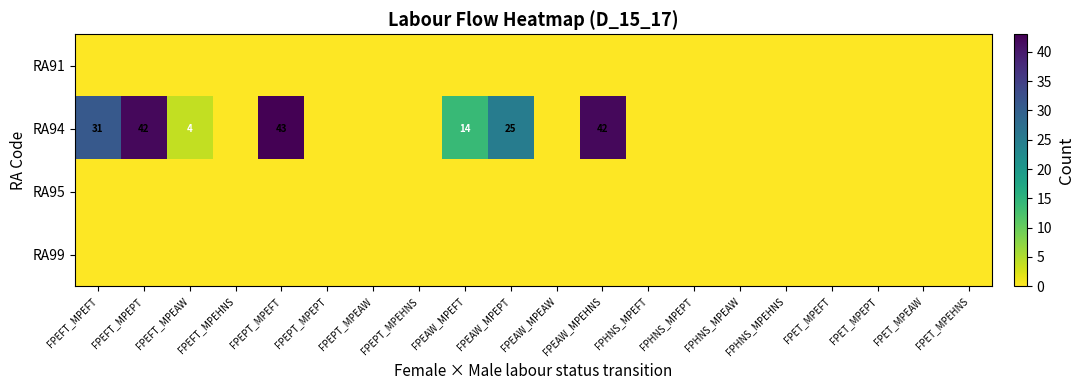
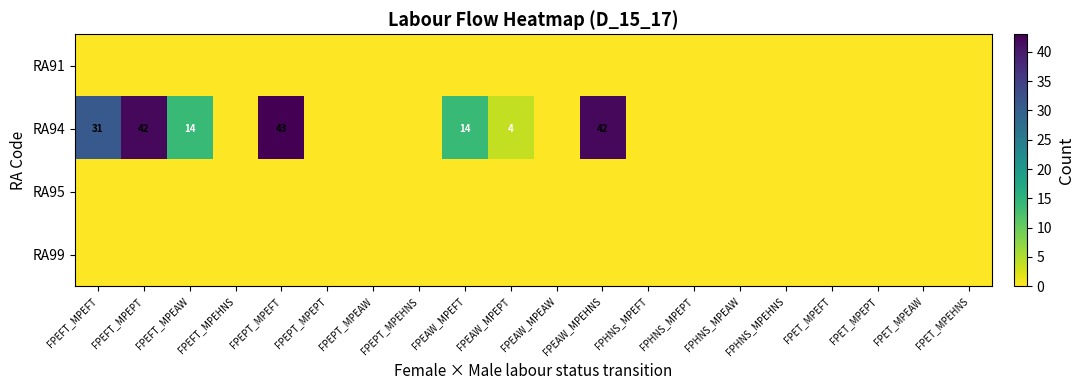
  {
    "RA94": {
      "FPEFT_MPEFT": 31,
      "FPEFT_MPEPT": 42,
-     "FPEFT_MPEAW": 4,
+     "FPEFT_MPEAW": 14,
      "FPEPT_MPEFT": 43,
      "FPEAW_MPEFT": 14,
-     "FPEAW_MPEPT": 25,
+     "FPEAW_MPEPT": 4,
      "FPEAW_MPEHNS": 42
    }
  }
